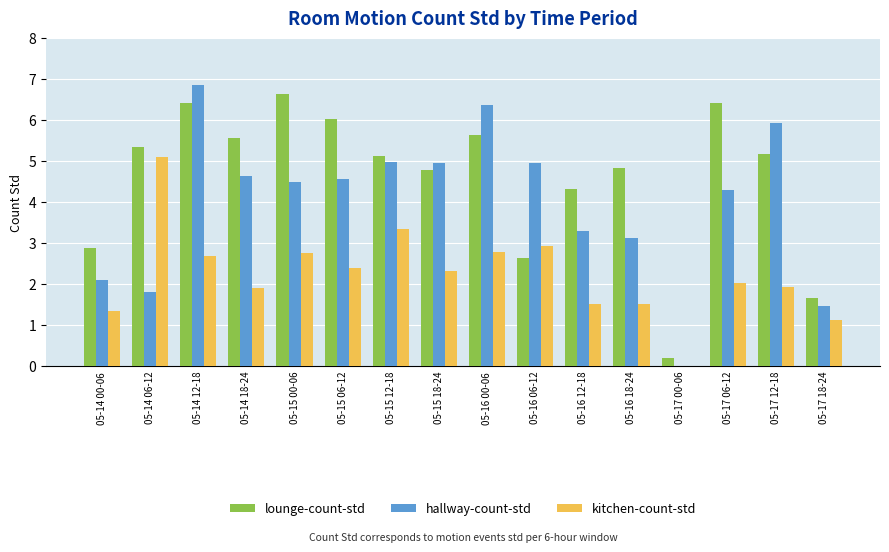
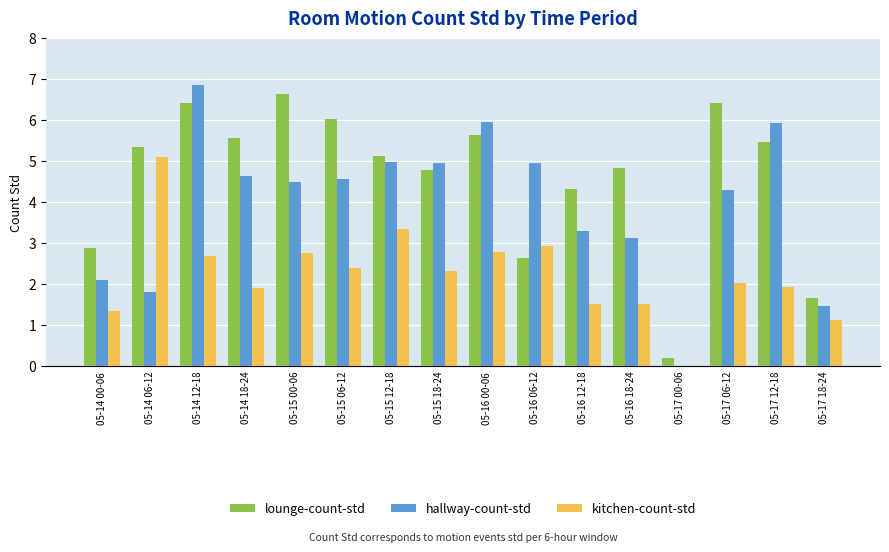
  {
    "lounge-count-std": {
      "05-14 00-06": 2.9,
      "05-14 06-12": 5.4,
      "05-14 12-18": 6.4,
      "05-14 18-24": 5.6,
      "05-15 00-06": 6.6,
      "05-15 06-12": 6.0,
      "05-15 12-18": 5.1,
      "05-15 18-24": 4.8,
      "05-16 00-06": 5.6,
      "05-16 06-12": 2.7,
      "05-16 12-18": 4.3,
      "05-16 18-24": 4.8,
      "05-17 00-06": 0.2,
      "05-17 06-12": 6.4,
-     "05-17 12-18": 5.2,
+     "05-17 12-18": 5.5,
      "05-17 18-24": 1.7
    },
    "hallway-count-std": {
      "05-14 00-06": 2.1,
      "05-14 06-12": 1.8,
      "05-14 12-18": 6.9,
      "05-14 18-24": 4.6,
      "05-15 00-06": 4.5,
      "05-15 06-12": 4.6,
      "05-15 12-18": 5.0,
      "05-15 18-24": 5.0,
-     "05-16 00-06": 6.4,
+     "05-16 00-06": 6.0,
      "05-16 06-12": 5.0,
      "05-16 12-18": 3.3,
      "05-16 18-24": 3.1,
      "05-17 00-06": 0.0,
      "05-17 06-12": 4.3,
      "05-17 12-18": 5.9,
      "05-17 18-24": 1.5
    },
    "kitchen-count-std": {
      "05-14 00-06": 1.4,
      "05-14 06-12": 5.1,
      "05-14 12-18": 2.7,
      "05-14 18-24": 1.9,
      "05-15 00-06": 2.8,
      "05-15 06-12": 2.4,
      "05-15 12-18": 3.4,
      "05-15 18-24": 2.3,
      "05-16 00-06": 2.8,
      "05-16 06-12": 2.9,
      "05-16 12-18": 1.5,
      "05-16 18-24": 1.5,
      "05-17 00-06": 0.0,
      "05-17 06-12": 2.0,
      "05-17 12-18": 1.9,
      "05-17 18-24": 1.1
    }
  }
